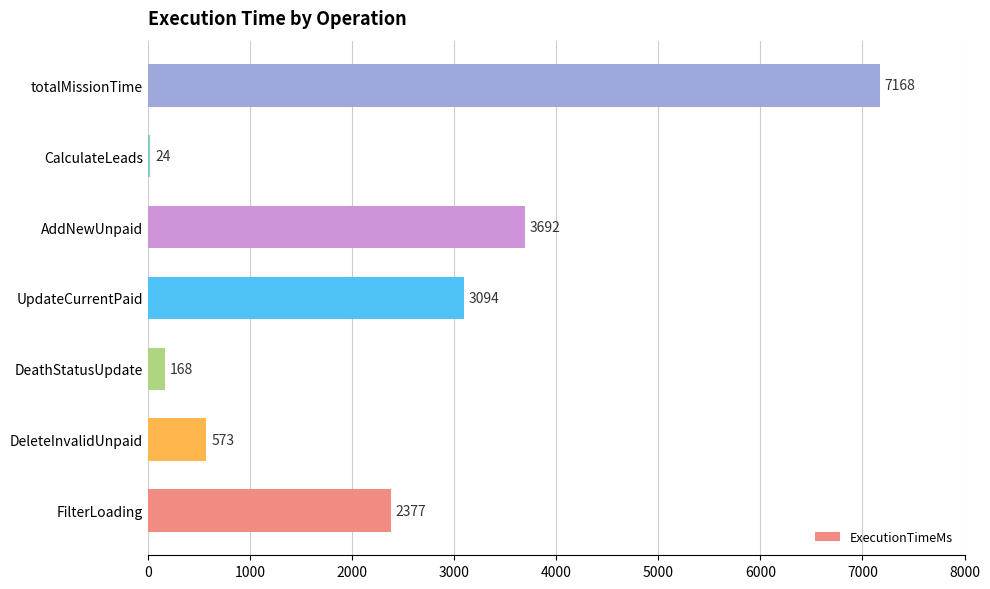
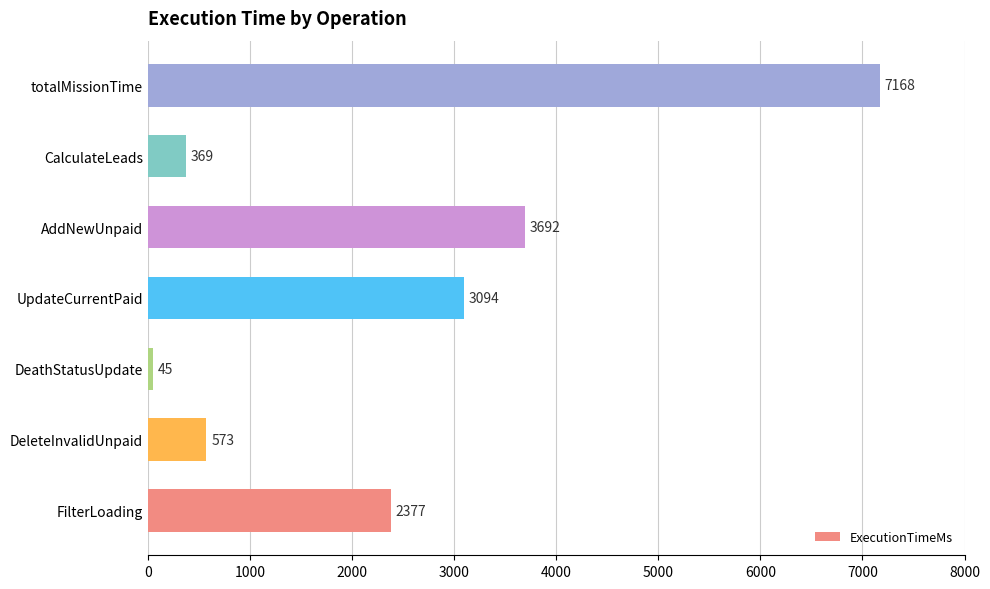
  {
    "totalMissionTime": 7168,
-   "CalculateLeads": 24,
+   "CalculateLeads": 369,
    "AddNewUnpaid": 3692,
    "UpdateCurrentPaid": 3094,
-   "DeathStatusUpdate": 168,
+   "DeathStatusUpdate": 45,
    "DeleteInvalidUnpaid": 573,
    "FilterLoading": 2377
  }
